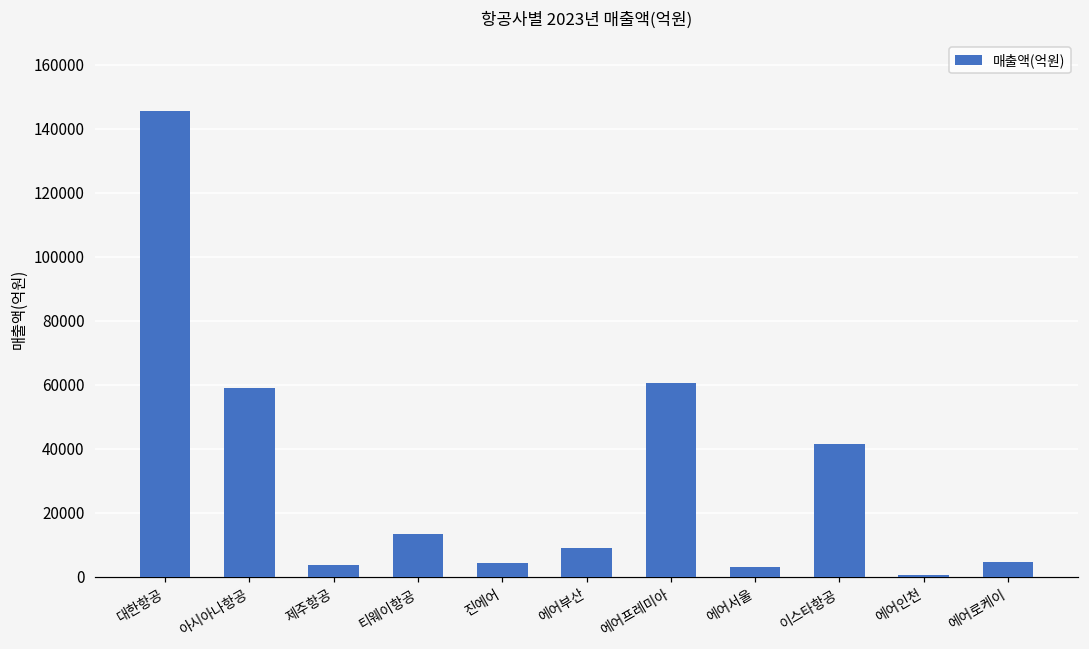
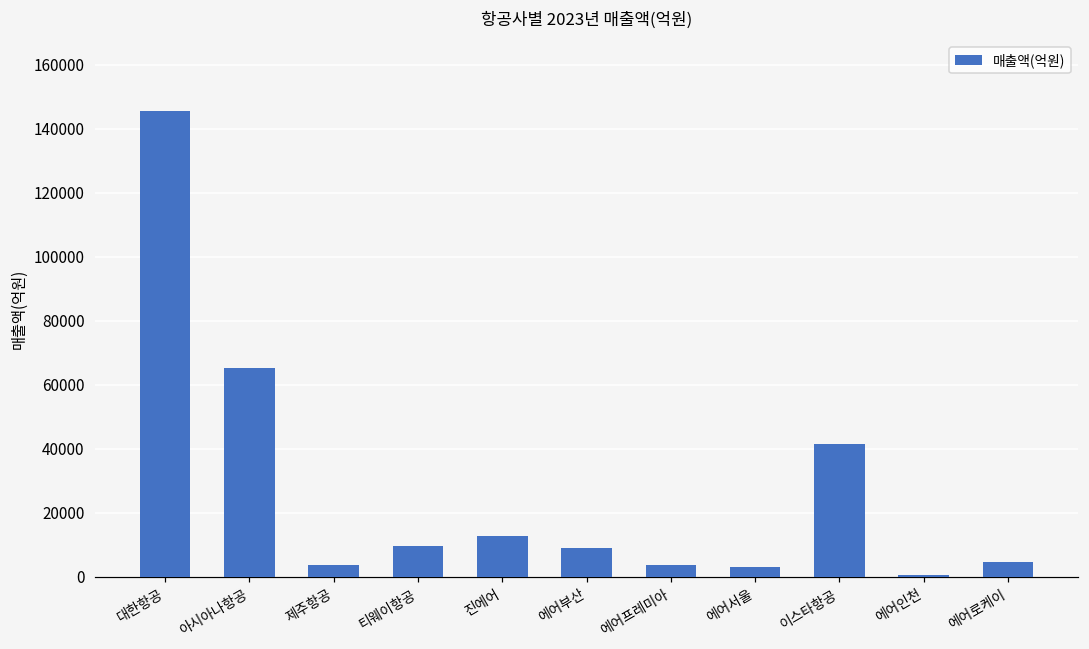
  {
    "대한항공": 146000,
-   "아시아나항공": 59000,
+   "아시아나항공": 65000,
    "제주항공": 4000,
-   "티웨이항공": 13000,
-   "진에어": 4000,
+   "티웨이항공": 10000,
+   "진에어": 13000,
    "에어부산": 9000,
-   "에어프레미아": 61000,
+   "에어프레미아": 4000,
    "에어서울": 3000,
    "이스타항공": 42000,
    "에어로케이": 5000
  }
